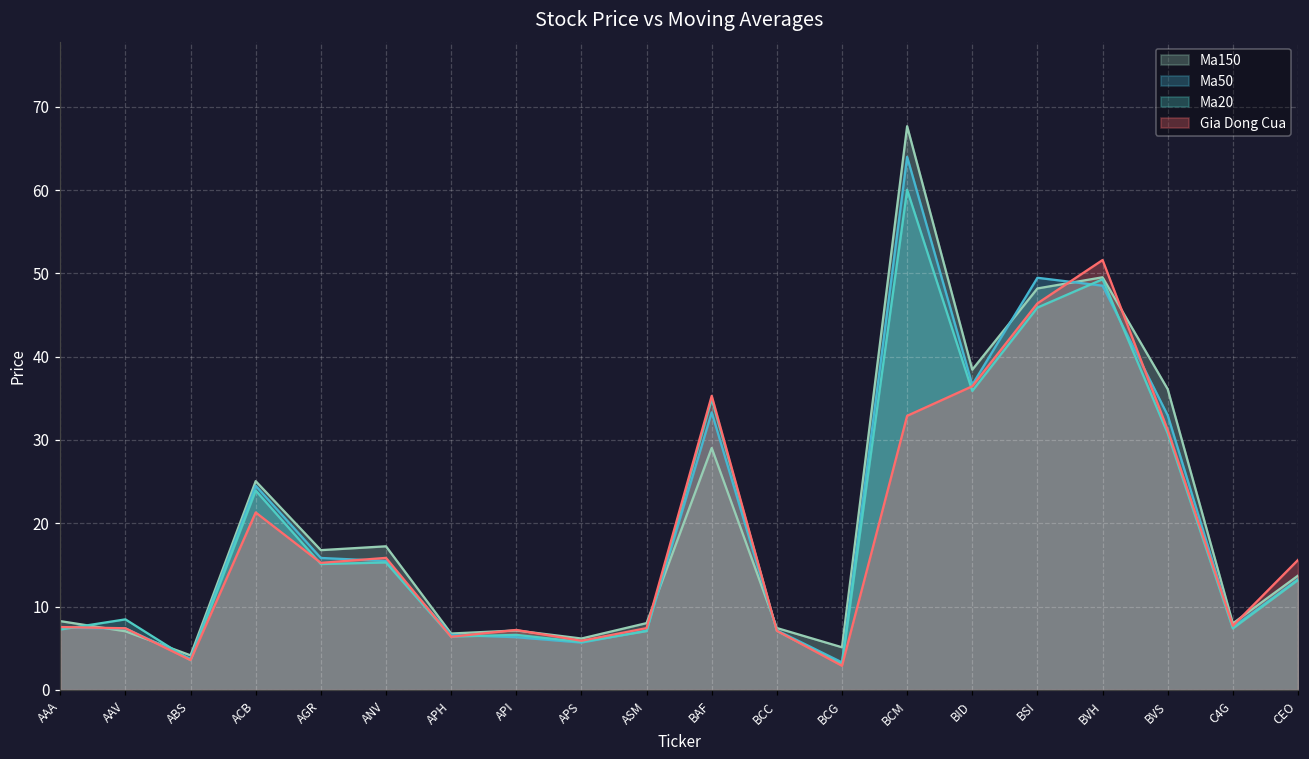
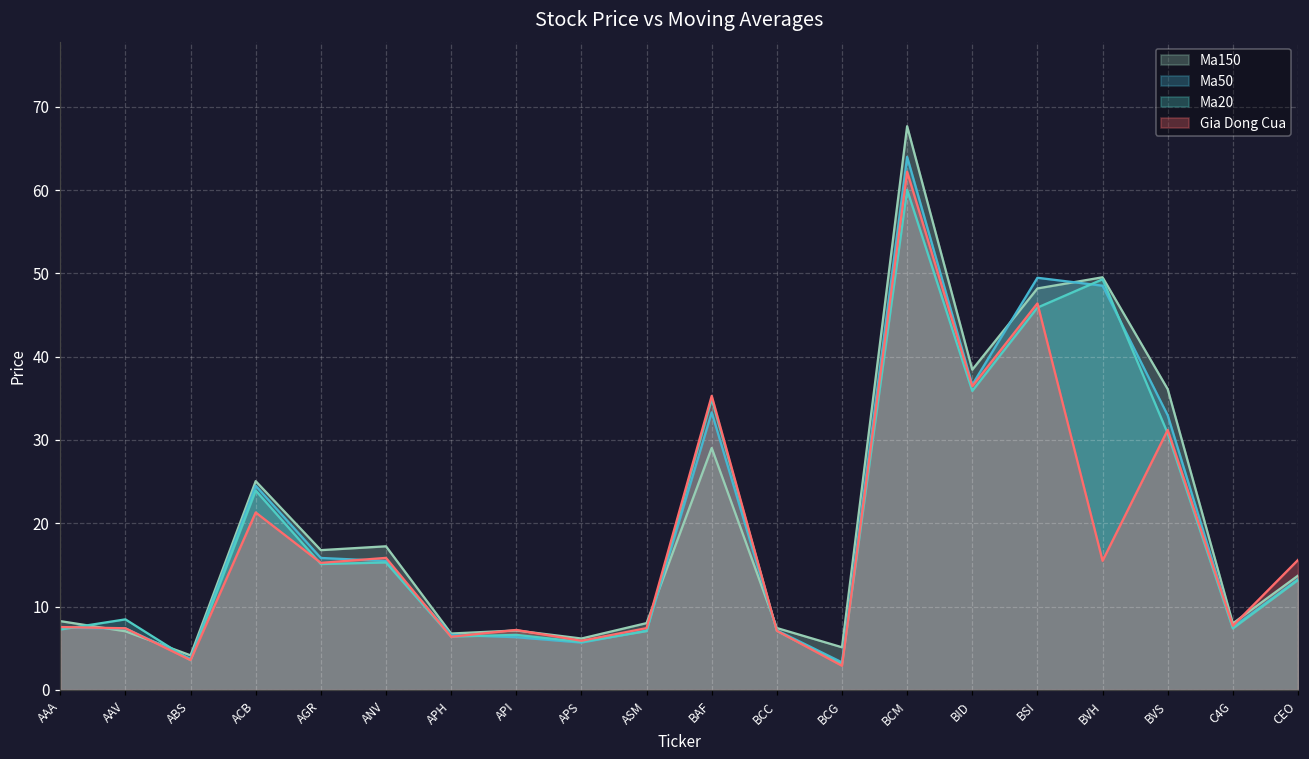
  {
    "Gia Dong Cua": {
      "ACB": 21,
      "ANV": 16,
      "BAF": 35,
-     "BCM": 33,
+     "BCM": 62,
      "BSI": 46,
-     "BVH": 52,
+     "BVH": 16,
      "BVS": 31,
      "CEO": 16
    }
  }
